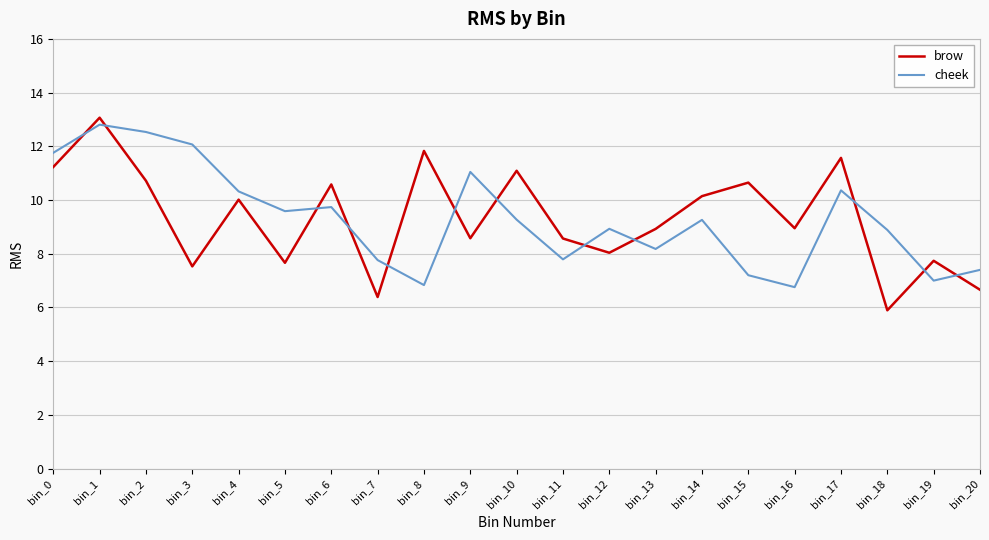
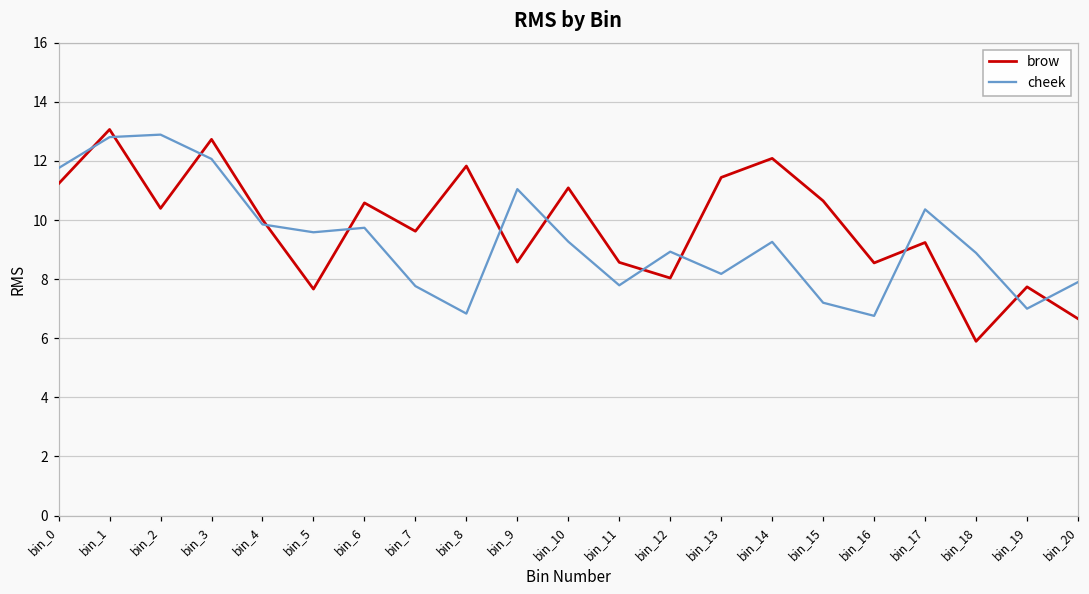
  {
    "brow": {
      "bin_0": 11.2,
      "bin_1": 13.1,
-     "bin_2": 10.7,
-     "bin_3": 7.5,
+     "bin_2": 10.4,
+     "bin_3": 12.7,
      "bin_4": 10.0,
      "bin_5": 7.7,
      "bin_6": 10.6,
-     "bin_7": 6.4,
+     "bin_7": 9.6,
      "bin_8": 11.8,
      "bin_9": 8.6,
      "bin_10": 11.1,
      "bin_11": 8.6,
      "bin_12": 8.0,
-     "bin_13": 8.9,
-     "bin_14": 10.1,
+     "bin_13": 11.4,
+     "bin_14": 12.1,
      "bin_15": 10.6,
-     "bin_16": 9.0,
-     "bin_17": 11.6,
+     "bin_16": 8.5,
+     "bin_17": 9.2,
      "bin_18": 5.9,
      "bin_19": 7.7,
      "bin_20": 6.7
    },
    "cheek": {
      "bin_0": 11.8,
      "bin_1": 12.8,
-     "bin_2": 12.5,
+     "bin_2": 12.9,
      "bin_3": 12.1,
-     "bin_4": 10.3,
+     "bin_4": 9.9,
      "bin_5": 9.6,
      "bin_6": 9.7,
      "bin_7": 7.8,
      "bin_8": 6.8,
      "bin_9": 11.0,
      "bin_10": 9.3,
      "bin_11": 7.8,
      "bin_12": 8.9,
      "bin_13": 8.2,
      "bin_14": 9.3,
      "bin_15": 7.2,
      "bin_16": 6.8,
      "bin_17": 10.4,
      "bin_18": 8.9,
      "bin_19": 7.0,
-     "bin_20": 7.4
+     "bin_20": 7.9
    }
  }
